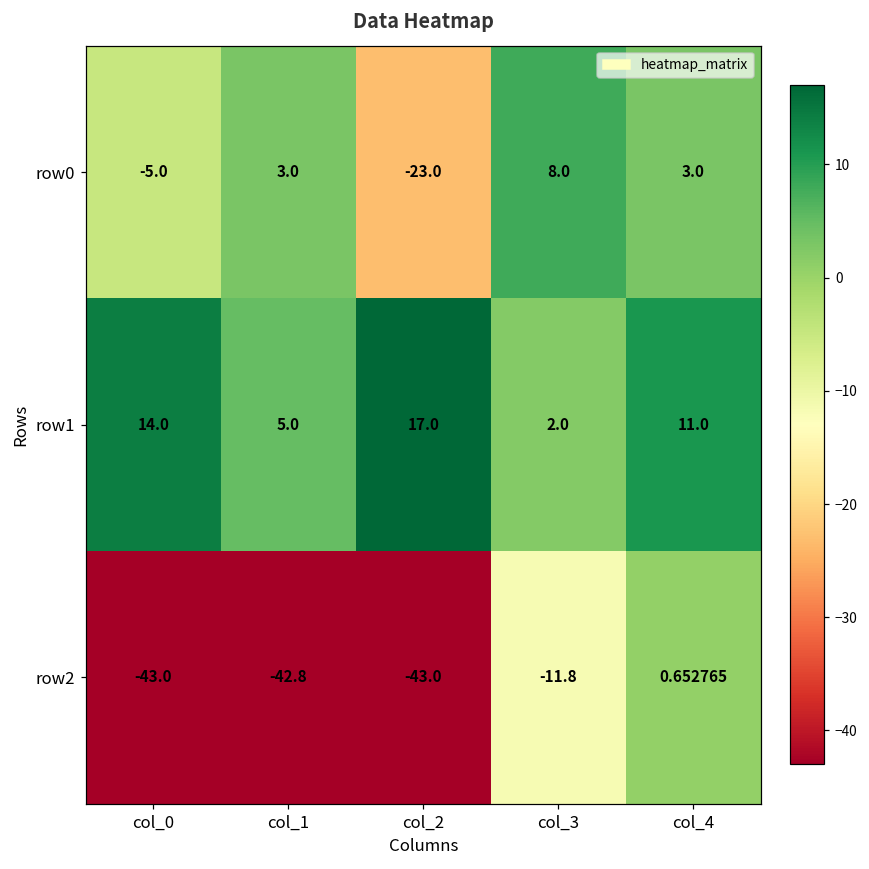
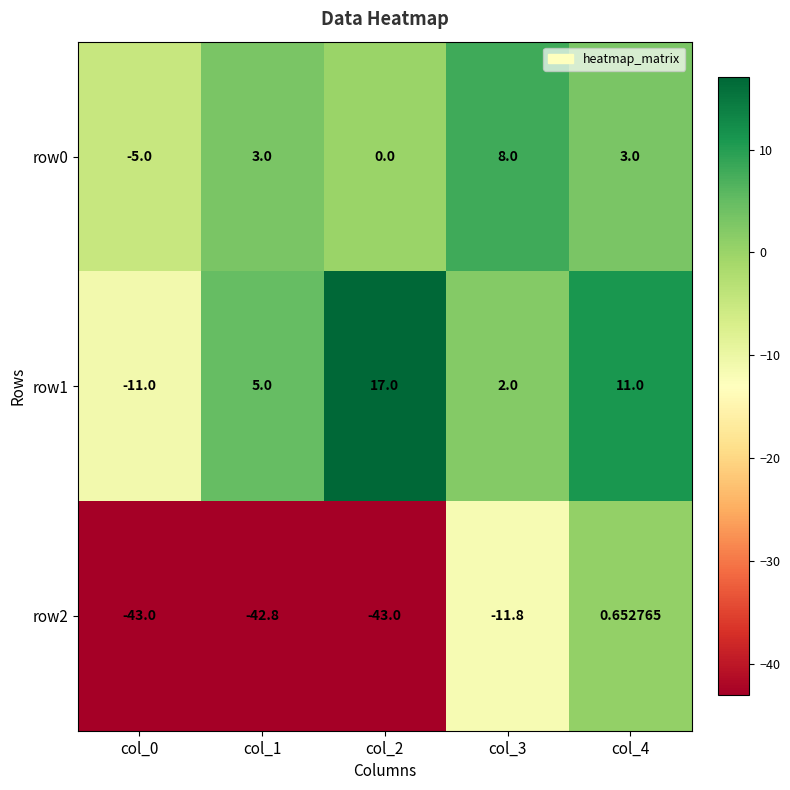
  {
    "row0": {
      "col_0": -5.0,
      "col_1": 3.0,
-     "col_2": -23.0,
+     "col_2": 0.0,
      "col_3": 8.0,
      "col_4": 3.0
    },
    "row1": {
-     "col_0": 14.0,
+     "col_0": -11.0,
      "col_1": 5.0,
      "col_2": 17.0,
      "col_3": 2.0,
      "col_4": 11.0
    },
    "row2": {
      "col_0": -43.0,
      "col_1": -42.8,
      "col_2": -43.0,
      "col_3": -11.8,
      "col_4": 0.652765
    }
  }
